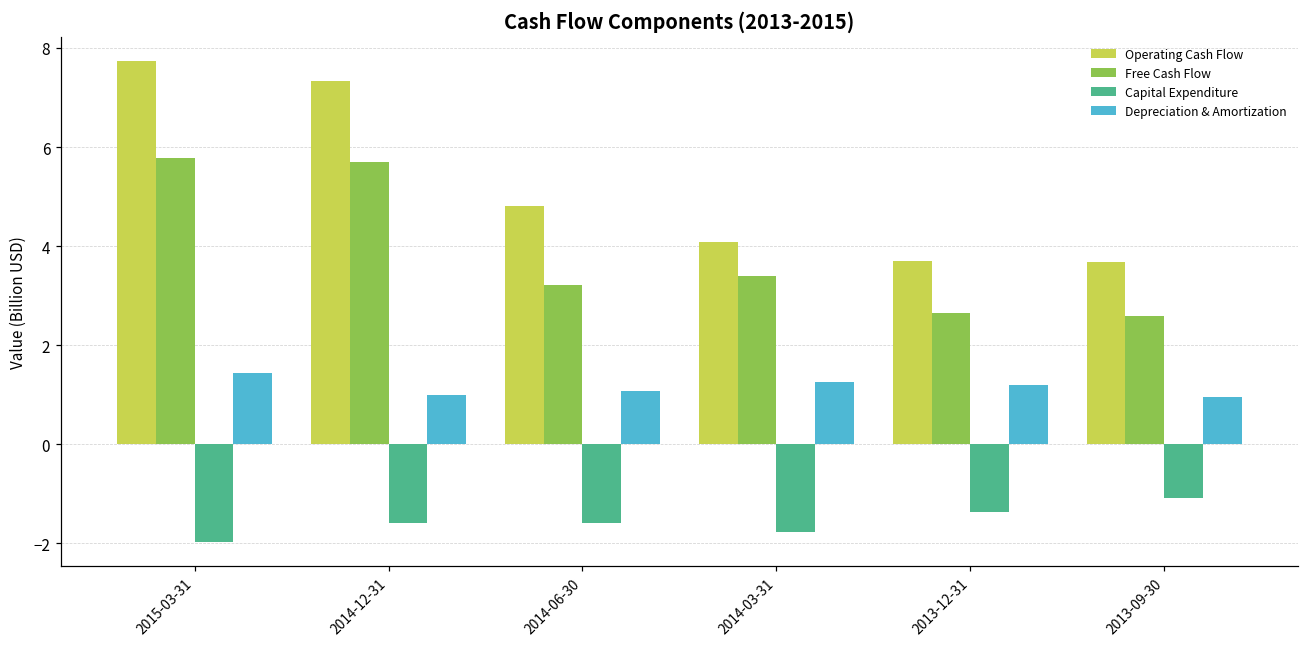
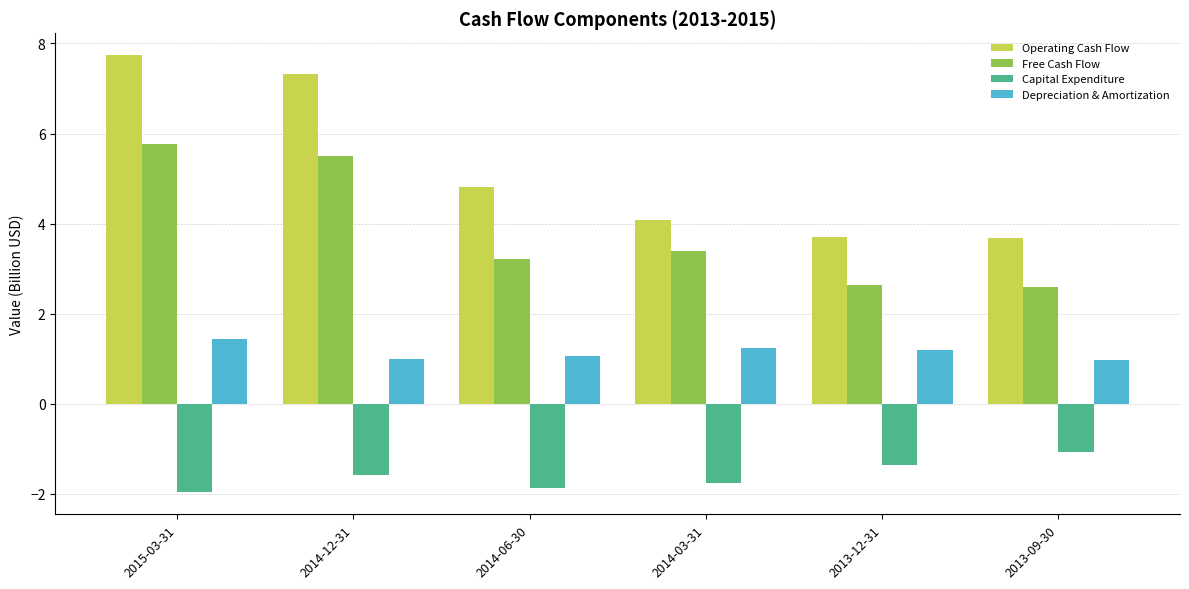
  {
    "Operating Cash Flow": {
      "2015-03-31": 7.7,
      "2014-12-31": 7.3,
      "2014-06-30": 4.8,
      "2014-03-31": 4.1,
      "2013-12-31": 3.7,
      "2013-09-30": 3.7
    },
    "Free Cash Flow": {
      "2015-03-31": 5.8,
-     "2014-12-31": 5.7,
+     "2014-12-31": 5.5,
      "2014-06-30": 3.2,
      "2014-03-31": 3.4,
      "2013-12-31": 2.6,
      "2013-09-30": 2.6
    },
    "Capital Expenditure": {
      "2015-03-31": -2.0,
      "2014-12-31": -1.6,
-     "2014-06-30": -1.6,
+     "2014-06-30": -1.9,
      "2014-03-31": -1.8,
      "2013-12-31": -1.4,
      "2013-09-30": -1.1
    },
    "Depreciation & Amortization": {
      "2015-03-31": 1.4,
      "2014-12-31": 1.0,
      "2014-06-30": 1.1,
      "2014-03-31": 1.2,
      "2013-12-31": 1.2,
      "2013-09-30": 1.0
    }
  }
